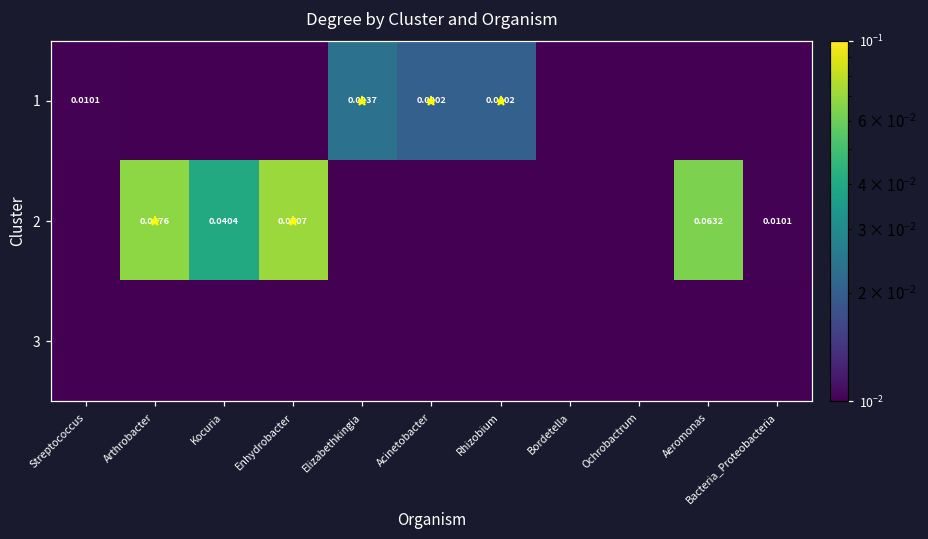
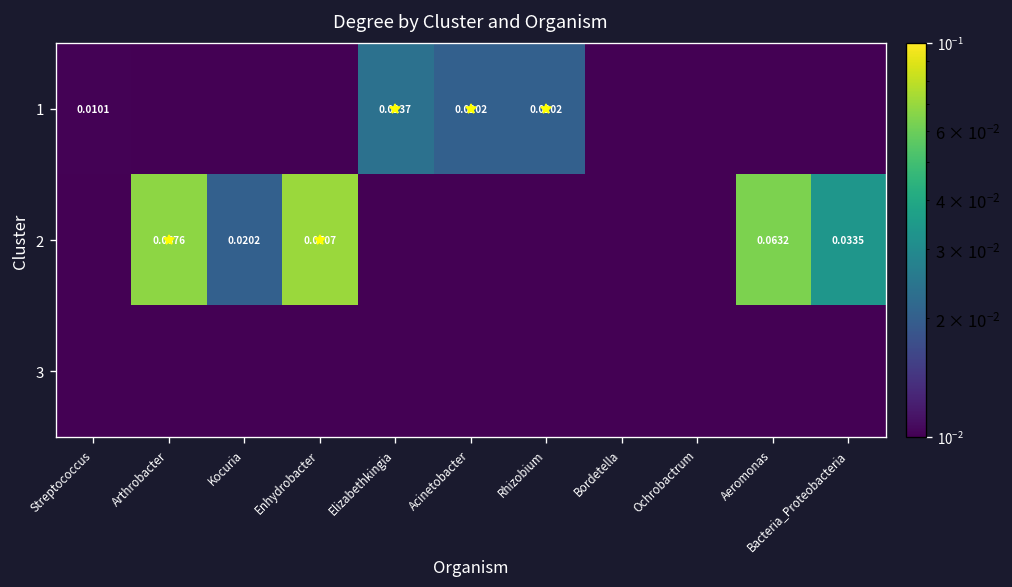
  {
    "1": {
      "Streptococcus": 0.0101
    },
    "2": {
-     "Kocuria": 0.0404,
+     "Kocuria": 0.0202,
      "Aeromonas": 0.0632,
-     "Bacteria_Proteobacteria": 0.0101
+     "Bacteria_Proteobacteria": 0.0335
    }
  }
